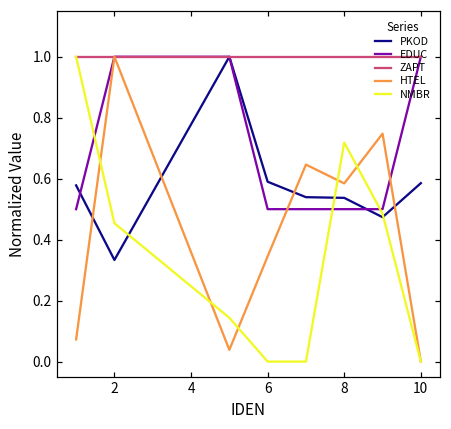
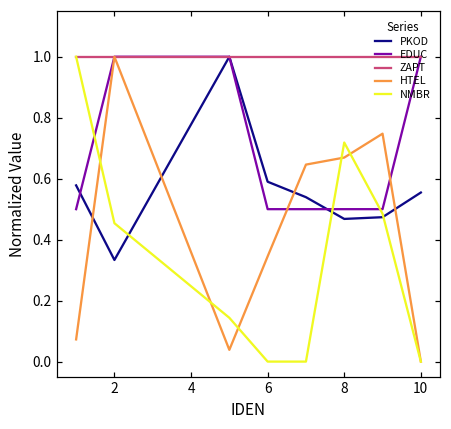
  {
    "PKOD": {
      "2": 0.33,
      "6": 0.59,
-     "8": 0.54,
-     "10": 0.59
+     "8": 0.47,
+     "10": 0.55
    },
    "EDUC": {
      "6": 0.50,
      "8": 0.50
    },
    "ZAPT": {
      "6": 1.00,
      "8": 1.00
    },
    "HTEL": {
      "6": 0.35,
-     "8": 0.58
+     "8": 0.67
    },
    "NMBR": {
      "2": 0.45,
      "6": 0.00,
      "8": 0.72
    }
  }
